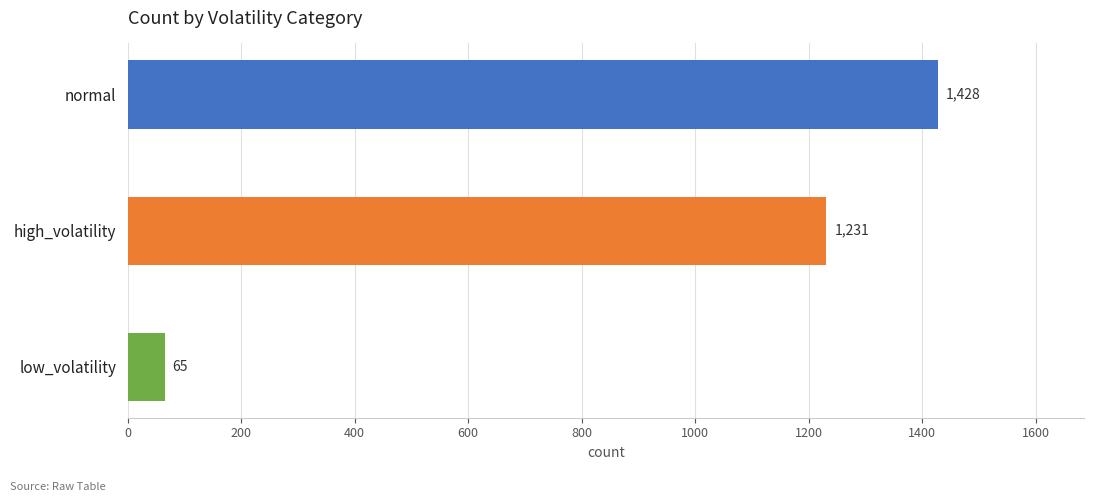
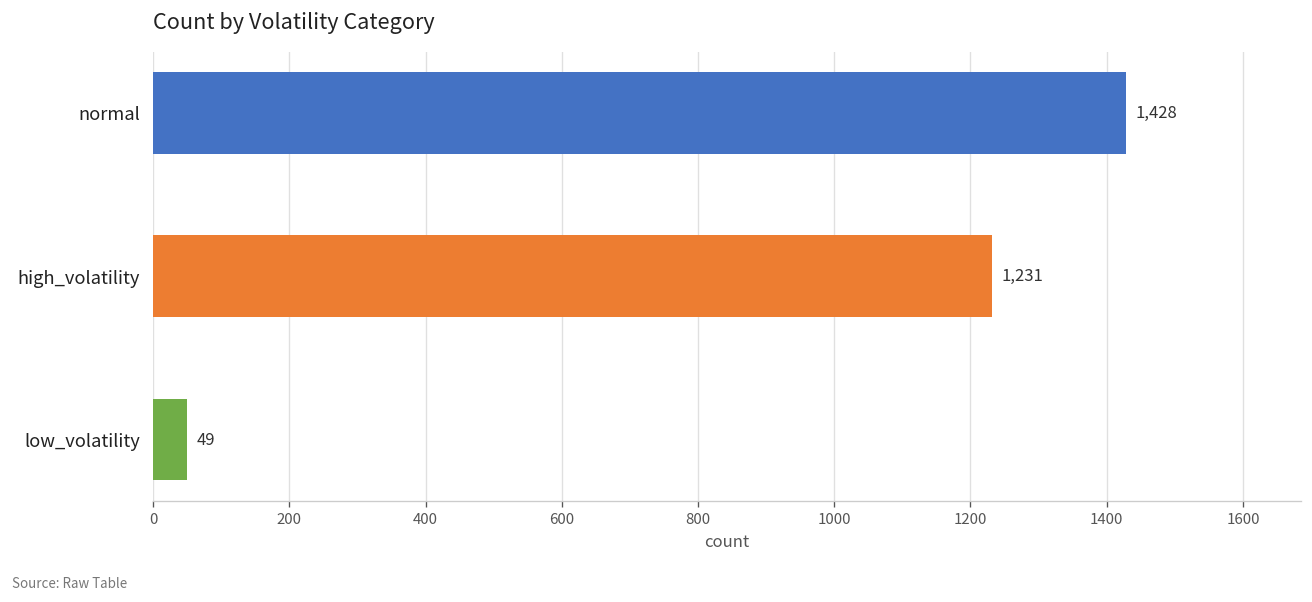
  {
    "normal": "1,428",
    "high_volatility": "1,231",
-   "low_volatility": "65"
+   "low_volatility": "49"
  }
